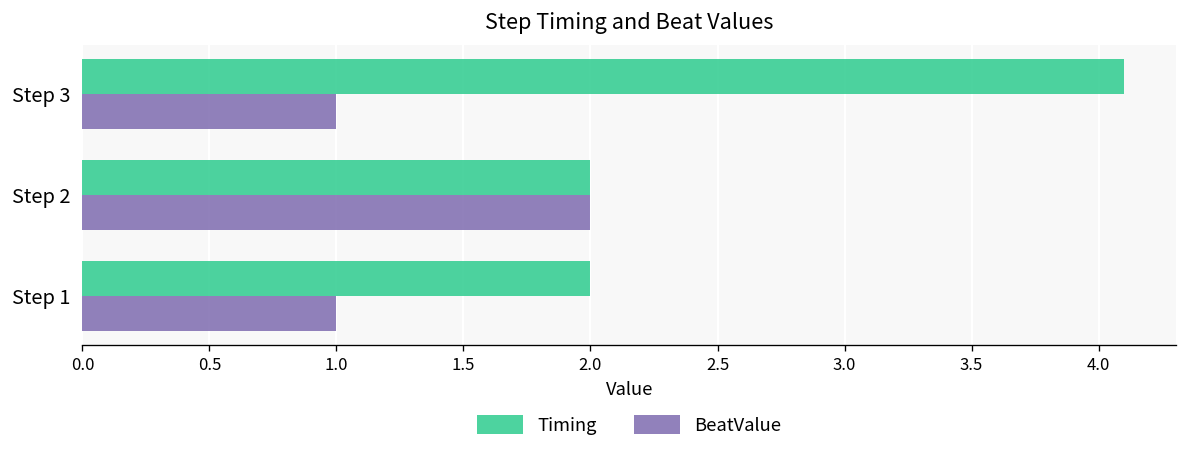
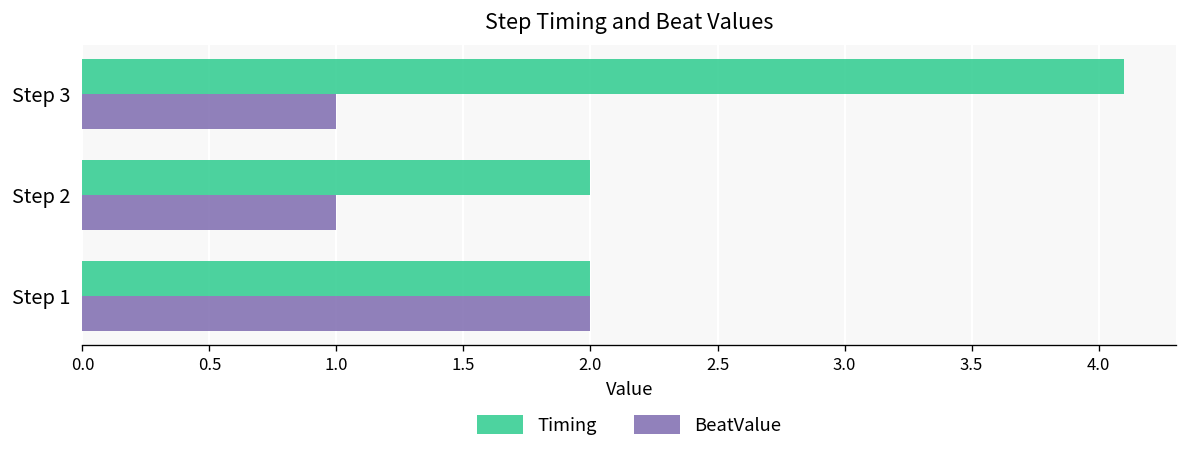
  {
    "Timing": {
      "Step 3": 4.10,
      "Step 2": 2,
      "Step 1": 2
    },
    "BeatValue": {
      "Step 3": 1,
-     "Step 2": 2,
-     "Step 1": 1
+     "Step 2": 1,
+     "Step 1": 2
    }
  }
